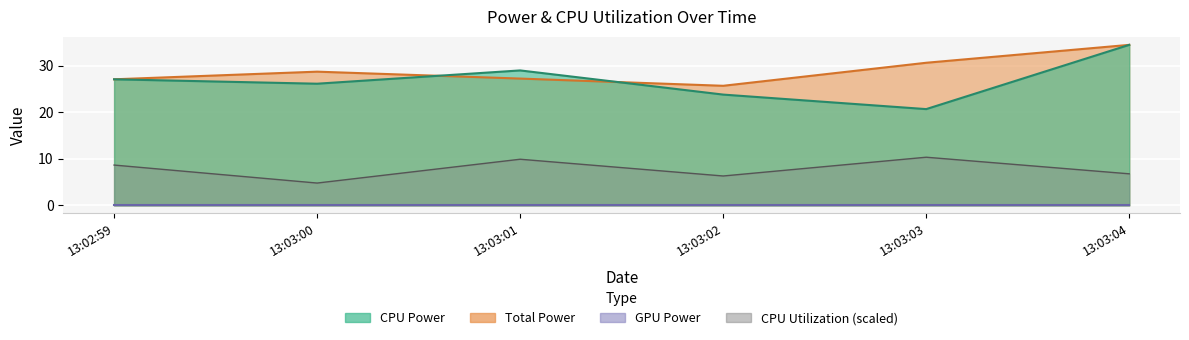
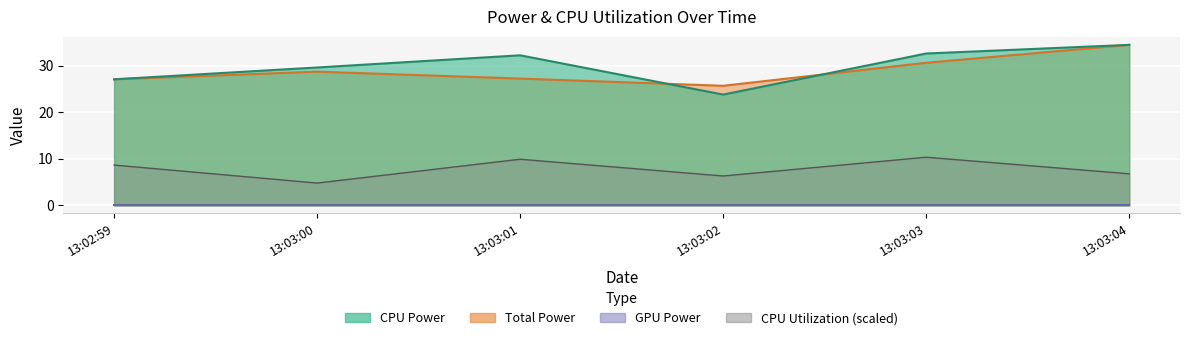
  {
    "Total Power": {
      "13:03:00": 29,
      "13:03:01": 27,
      "13:03:02": 26,
      "13:03:03": 31
    },
    "CPU Power": {
-     "13:03:00": 26,
-     "13:03:01": 29,
+     "13:03:00": 30,
+     "13:03:01": 32,
      "13:03:02": 24,
-     "13:03:03": 21
+     "13:03:03": 33
    }
  }
